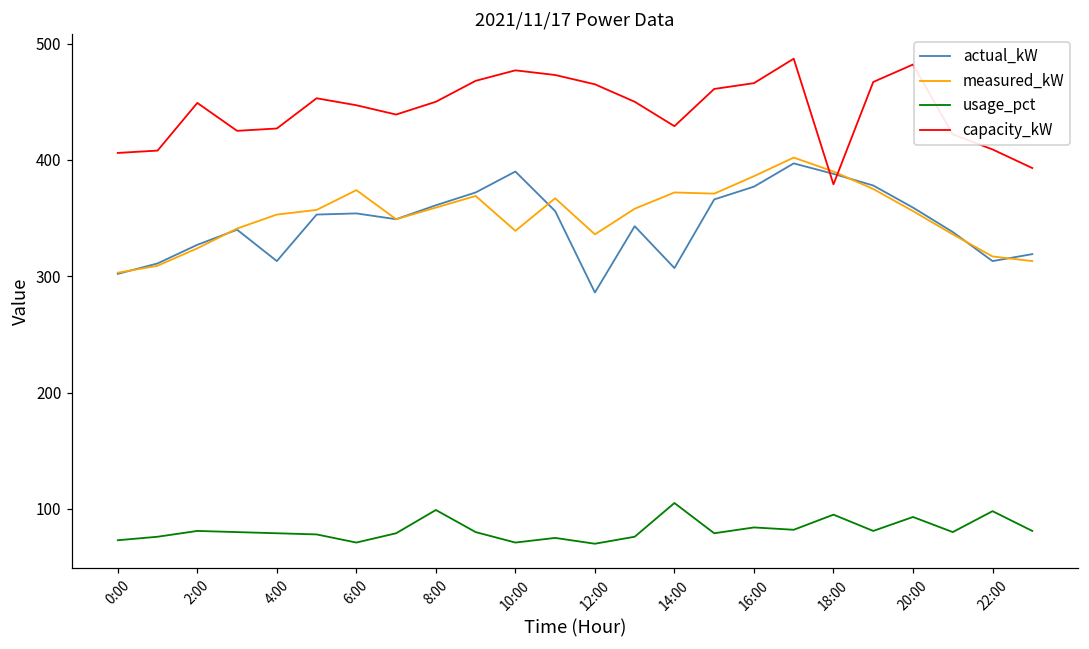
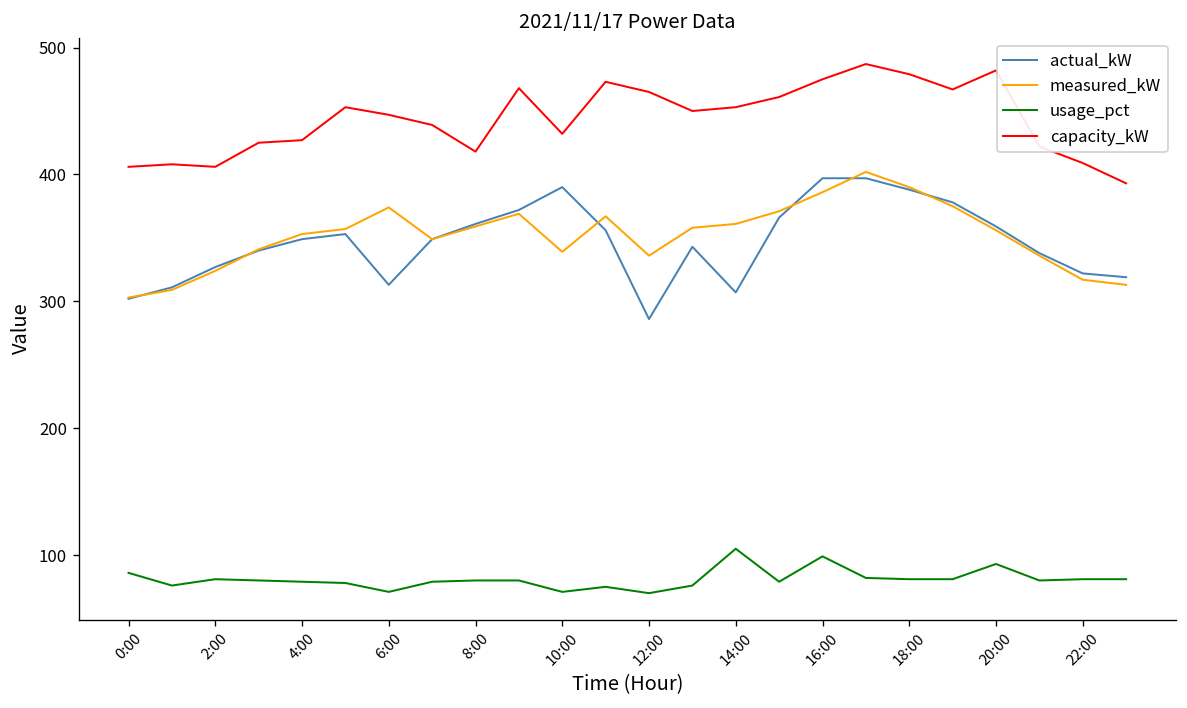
  {
    "actual_kW": {
      "2:00": 327,
-     "4:00": 313,
-     "6:00": 354,
+     "4:00": 349,
+     "6:00": 313,
      "10:00": 390,
      "12:00": 286,
      "14:00": 307,
-     "16:00": 377,
+     "16:00": 397,
      "20:00": 359,
-     "22:00": 313
+     "22:00": 322
    },
    "measured_kW": {
      "2:00": 324,
      "4:00": 353,
      "6:00": 374,
      "10:00": 339,
      "12:00": 336,
-     "14:00": 372,
+     "14:00": 361,
      "16:00": 386,
      "20:00": 356,
      "22:00": 317
    },
    "usage_pct": {
-     "0:00": 73,
+     "0:00": 86,
      "2:00": 81,
      "4:00": 79,
      "6:00": 71,
-     "8:00": 99,
+     "8:00": 80,
      "10:00": 71,
      "12:00": 70,
      "14:00": 105,
-     "16:00": 84,
-     "18:00": 95,
+     "16:00": 99,
+     "18:00": 81,
      "20:00": 93,
-     "22:00": 98
+     "22:00": 81
    },
    "capacity_kW": {
      "0:00": 406,
-     "2:00": 449,
+     "2:00": 406,
      "4:00": 427,
      "6:00": 447,
-     "8:00": 450,
-     "10:00": 477,
+     "8:00": 418,
+     "10:00": 432,
      "12:00": 465,
-     "14:00": 429,
-     "16:00": 466,
-     "18:00": 379,
+     "14:00": 453,
+     "16:00": 475,
+     "18:00": 479,
      "20:00": 482,
      "22:00": 409
    }
  }
